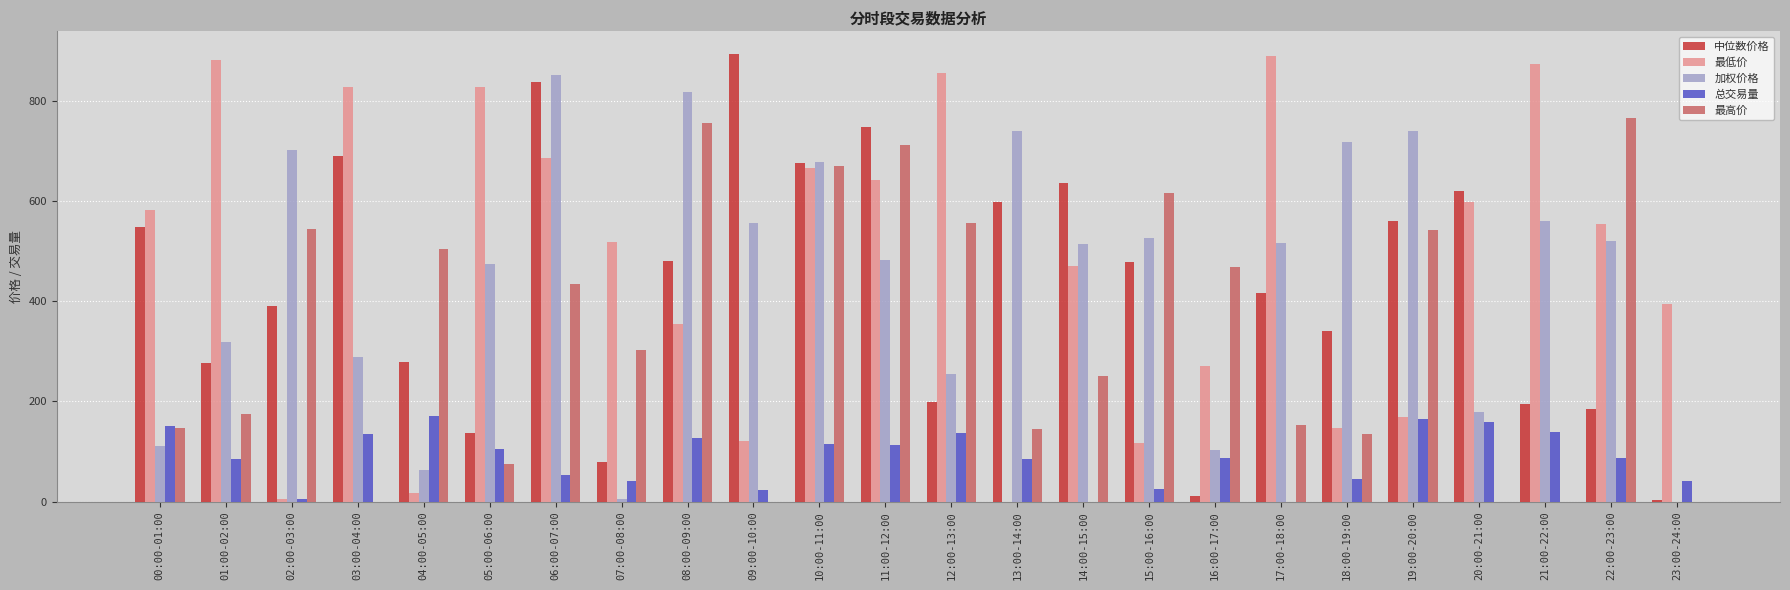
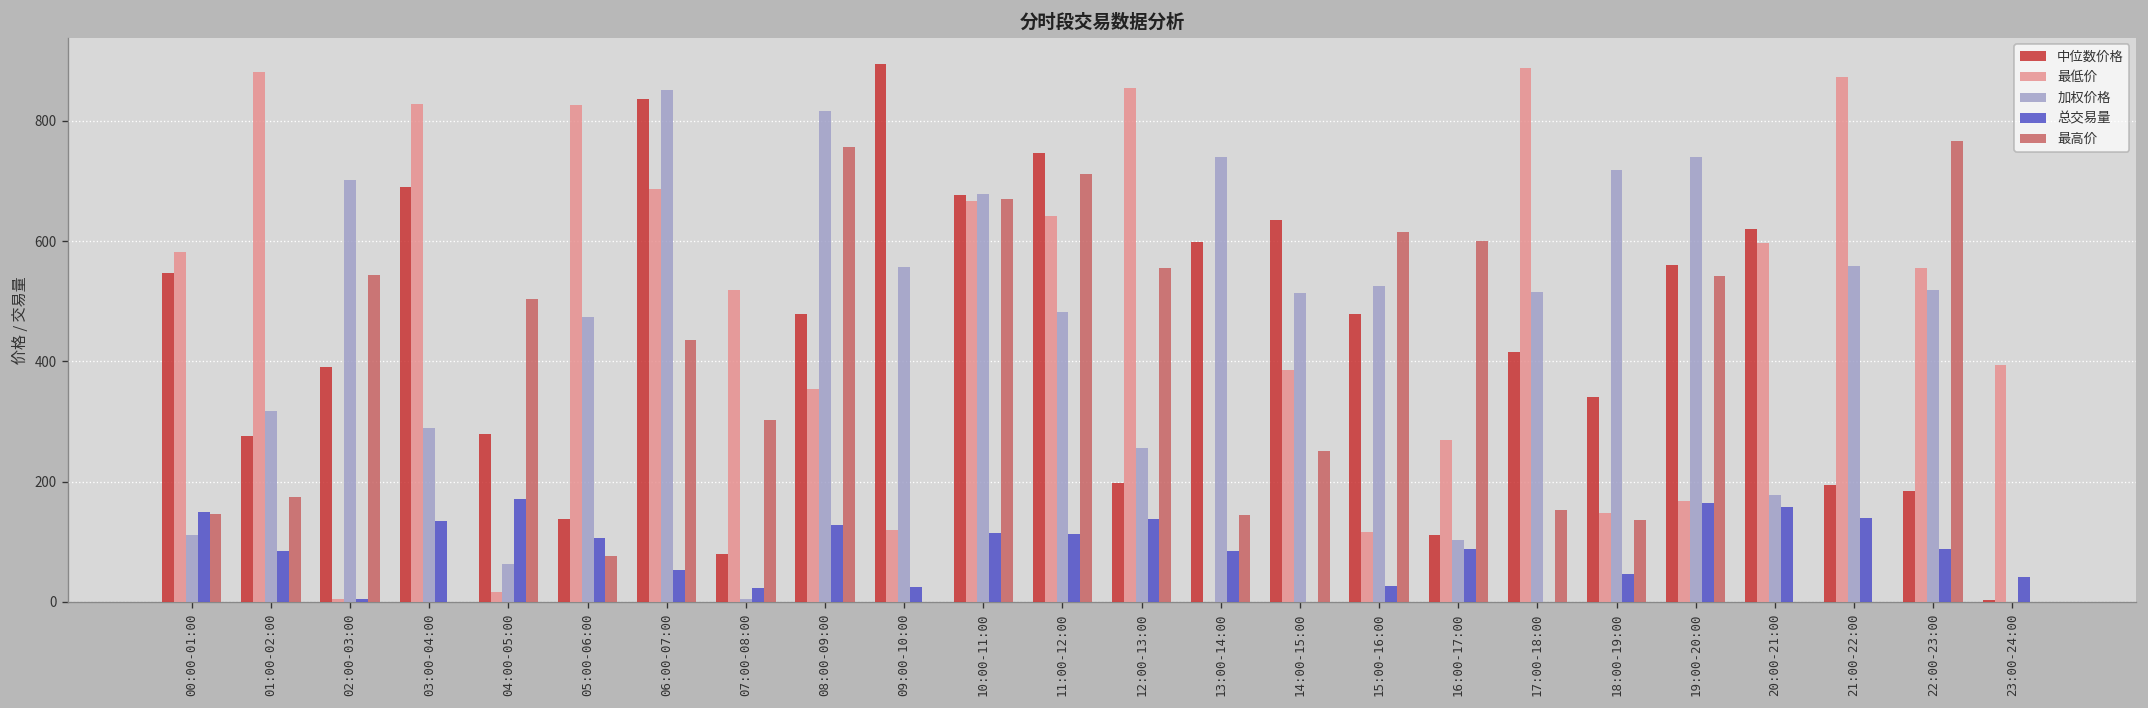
  {
    "中位数价格": {
      "00:00-01:00": 550,
      "01:00-02:00": 280,
      "02:00-03:00": 390,
      "03:00-04:00": 690,
      "04:00-05:00": 280,
      "05:00-06:00": 140,
      "06:00-07:00": 840,
      "07:00-08:00": 80,
      "08:00-09:00": 480,
      "09:00-10:00": 890,
      "10:00-11:00": 680,
      "11:00-12:00": 750,
      "12:00-13:00": 200,
      "13:00-14:00": 600,
      "14:00-15:00": 640,
      "15:00-16:00": 480,
-     "16:00-17:00": 10,
+     "16:00-17:00": 110,
      "17:00-18:00": 420,
      "18:00-19:00": 340,
      "19:00-20:00": 560,
      "20:00-21:00": 620,
      "21:00-22:00": 190,
      "22:00-23:00": 180
    },
    "最低价": {
      "00:00-01:00": 580,
      "01:00-02:00": 880,
      "02:00-03:00": 10,
      "03:00-04:00": 830,
      "04:00-05:00": 20,
      "05:00-06:00": 830,
      "06:00-07:00": 690,
      "07:00-08:00": 520,
      "08:00-09:00": 350,
      "09:00-10:00": 120,
      "10:00-11:00": 670,
      "11:00-12:00": 640,
      "12:00-13:00": 850,
      "13:00-14:00": 0,
-     "14:00-15:00": 470,
+     "14:00-15:00": 390,
      "15:00-16:00": 120,
      "16:00-17:00": 270,
      "17:00-18:00": 890,
      "18:00-19:00": 150,
      "19:00-20:00": 170,
      "20:00-21:00": 600,
      "21:00-22:00": 870,
      "22:00-23:00": 550,
      "23:00-24:00": 390
    },
    "加权价格": {
      "00:00-01:00": 110,
      "01:00-02:00": 320,
      "02:00-03:00": 700,
      "03:00-04:00": 290,
      "04:00-05:00": 60,
      "05:00-06:00": 470,
      "06:00-07:00": 850,
      "07:00-08:00": 10,
      "08:00-09:00": 820,
      "09:00-10:00": 560,
      "10:00-11:00": 680,
      "11:00-12:00": 480,
      "12:00-13:00": 260,
      "13:00-14:00": 740,
      "14:00-15:00": 510,
      "15:00-16:00": 520,
      "16:00-17:00": 100,
      "17:00-18:00": 520,
      "18:00-19:00": 720,
      "19:00-20:00": 740,
      "20:00-21:00": 180,
      "21:00-22:00": 560,
      "22:00-23:00": 520,
      "23:00-24:00": 0
    },
    "总交易量": {
      "00:00-01:00": 150,
      "01:00-02:00": 80,
      "03:00-04:00": 130,
      "04:00-05:00": 170,
      "05:00-06:00": 110,
      "06:00-07:00": 50,
-     "07:00-08:00": 40,
+     "07:00-08:00": 20,
      "08:00-09:00": 130,
      "09:00-10:00": 20,
      "10:00-11:00": 110,
      "11:00-12:00": 110,
      "12:00-13:00": 140,
      "13:00-14:00": 90,
      "14:00-15:00": 0,
      "15:00-16:00": 30,
      "16:00-17:00": 90,
      "17:00-18:00": 0,
      "18:00-19:00": 50,
      "19:00-20:00": 170,
      "20:00-21:00": 160,
      "21:00-22:00": 140,
      "22:00-23:00": 90,
      "23:00-24:00": 40
    },
    "最高价": {
      "00:00-01:00": 150,
      "01:00-02:00": 170,
      "02:00-03:00": 540,
      "03:00-04:00": 0,
      "04:00-05:00": 500,
      "05:00-06:00": 80,
      "06:00-07:00": 430,
      "07:00-08:00": 300,
      "08:00-09:00": 760,
      "09:00-10:00": 0,
      "10:00-11:00": 670,
      "11:00-12:00": 710,
      "12:00-13:00": 550,
      "13:00-14:00": 150,
      "14:00-15:00": 250,
      "15:00-16:00": 620,
-     "16:00-17:00": 470,
+     "16:00-17:00": 600,
      "17:00-18:00": 150,
      "18:00-19:00": 140,
      "19:00-20:00": 540,
      "20:00-21:00": 0,
      "21:00-22:00": 0,
      "22:00-23:00": 770,
      "23:00-24:00": 0
    }
  }
